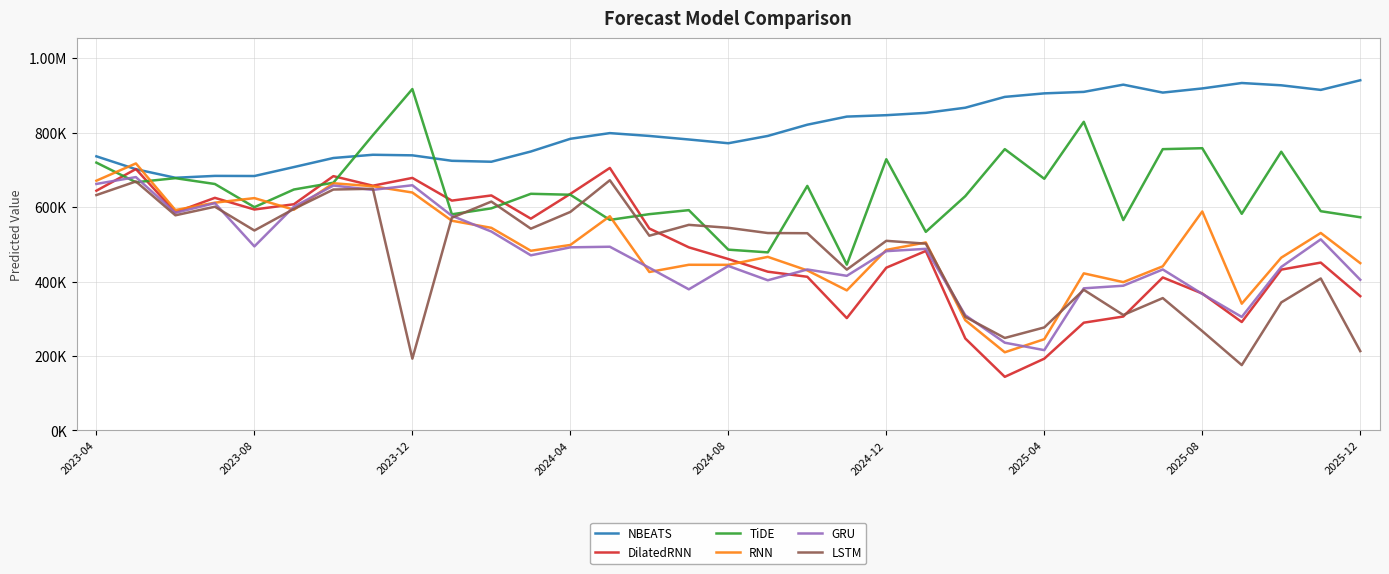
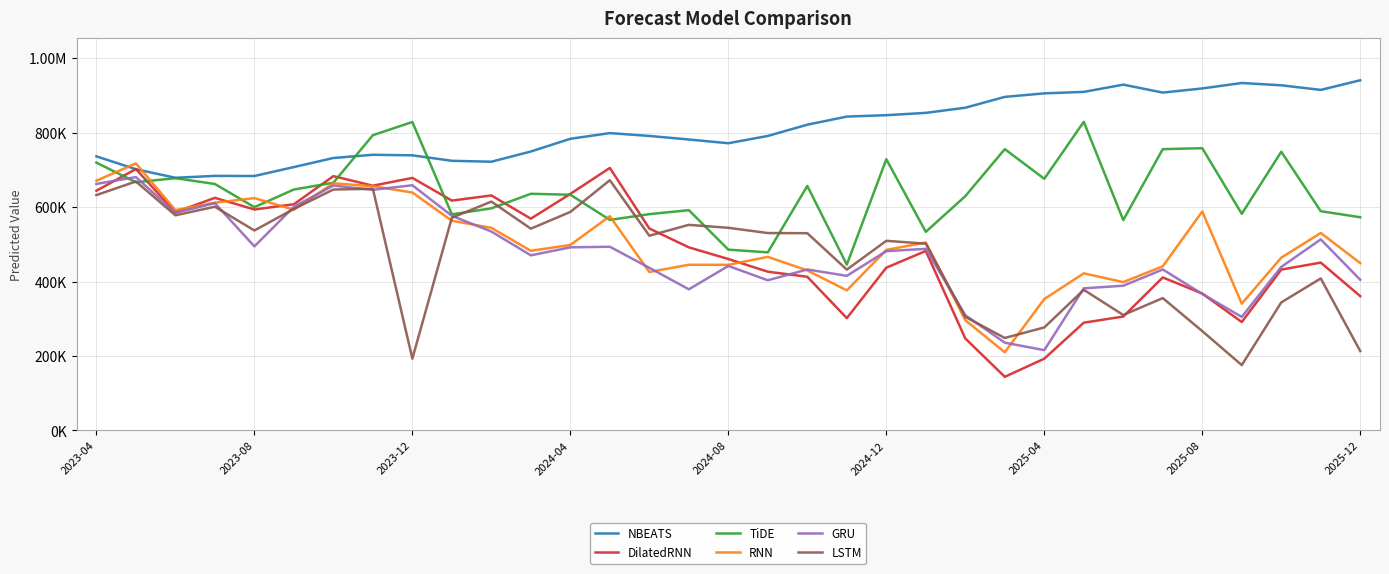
  {
    "NBEATS": {
      "2023-04": 740000,
      "2023-08": 680000,
      "2023-12": 740000,
      "2024-04": 780000,
      "2024-08": 770000,
      "2024-12": 850000,
      "2025-04": 910000,
      "2025-08": 920000,
      "2025-12": 940000
    },
    "DilatedRNN": {
      "2023-04": 640000,
      "2023-12": 680000,
      "2024-08": 460000,
      "2024-12": 440000,
      "2025-04": 190000,
      "2025-12": 360000
    },
    "TiDE": {
      "2023-04": 720000,
-     "2023-12": 920000,
+     "2023-12": 830000,
      "2024-08": 490000,
      "2024-12": 730000,
      "2025-04": 680000,
      "2025-08": 760000,
      "2025-12": 570000
    },
    "RNN": {
      "2023-04": 670000,
      "2023-08": 620000,
      "2023-12": 640000,
-     "2025-04": 250000,
+     "2025-04": 350000,
      "2025-08": 590000,
      "2025-12": 450000
    },
    "GRU": {
      "2023-04": 660000,
      "2023-08": 490000,
      "2023-12": 660000,
      "2025-04": 220000,
      "2025-12": 400000
    },
    "LSTM": {
      "2023-04": 630000,
      "2023-08": 540000,
      "2023-12": 190000,
      "2024-04": 590000,
      "2024-08": 540000,
      "2024-12": 510000,
      "2025-04": 280000,
      "2025-08": 270000,
      "2025-12": 210000
    }
  }
